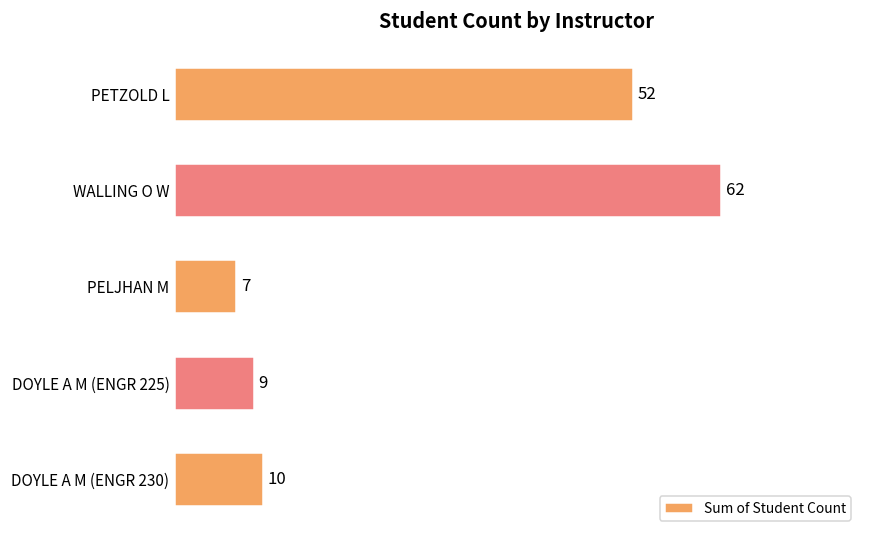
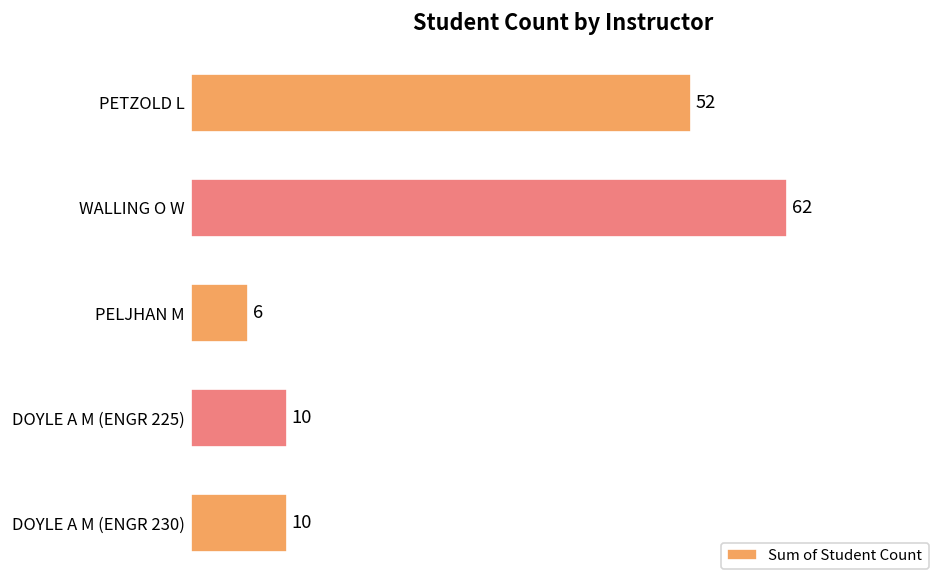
  {
    "PETZOLD L": 52,
    "WALLING O W": 62,
-   "PELJHAN M": 7,
-   "DOYLE A M (ENGR 225)": 9,
+   "PELJHAN M": 6,
+   "DOYLE A M (ENGR 225)": 10,
    "DOYLE A M (ENGR 230)": 10
  }
